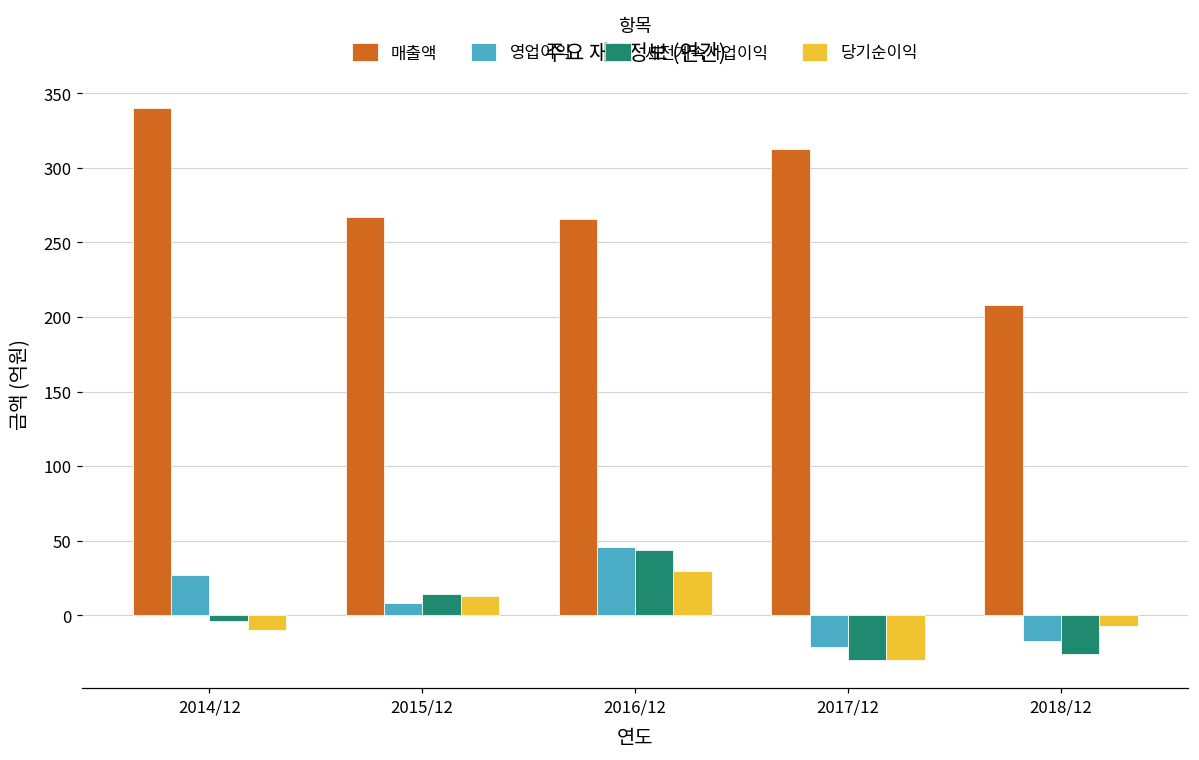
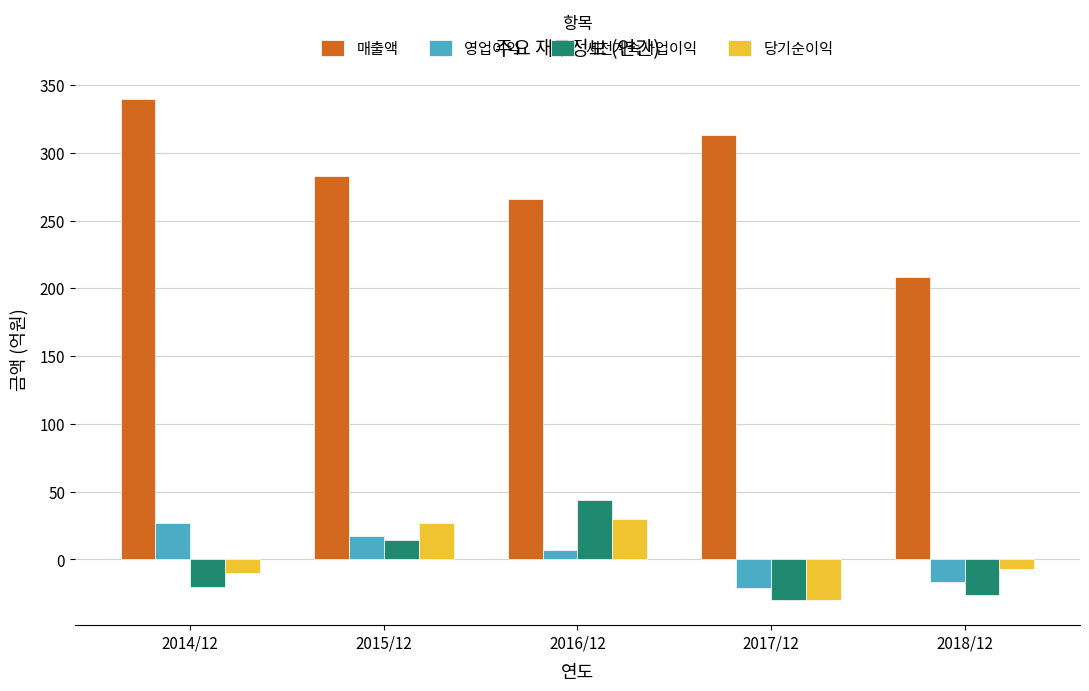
  {
    "매출액": {
      "2014/12": 340,
-     "2015/12": 267,
+     "2015/12": 283,
      "2016/12": 266,
      "2017/12": 313,
      "2018/12": 208
    },
    "영업이익": {
      "2014/12": 27,
-     "2015/12": 8,
-     "2016/12": 46,
+     "2015/12": 17,
+     "2016/12": 7,
      "2017/12": -21,
      "2018/12": -17
    },
    "세전계속사업이익": {
-     "2014/12": -4,
+     "2014/12": -20,
      "2015/12": 14,
      "2016/12": 44,
      "2017/12": -30,
      "2018/12": -26
    },
    "당기순이익": {
      "2014/12": -10,
-     "2015/12": 13,
+     "2015/12": 27,
      "2016/12": 30,
      "2017/12": -30,
      "2018/12": -7
    }
  }
